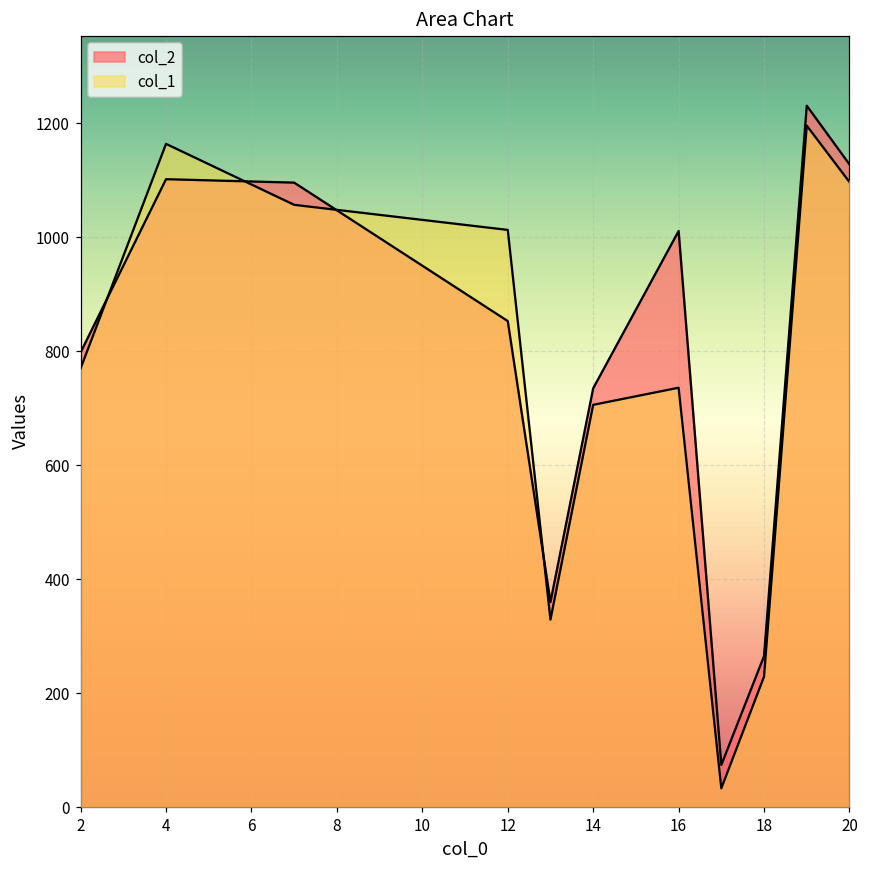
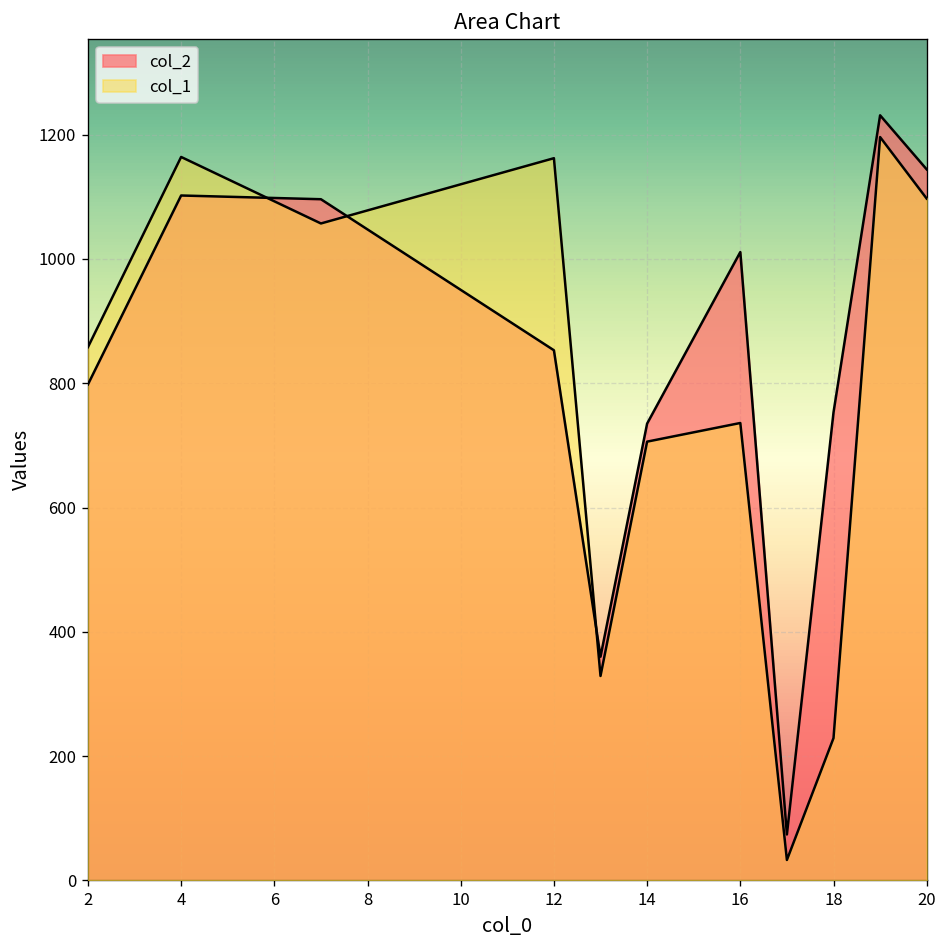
  {
    "col_2": {
      "2": 800,
      "4": 1100,
      "12": 850,
      "14": 740,
      "16": 1010,
-     "18": 270,
-     "20": 1130
+     "18": 750,
+     "20": 1140
    },
    "col_1": {
-     "2": 770,
+     "2": 860,
      "4": 1160,
-     "12": 1010,
+     "12": 1160,
      "14": 710,
      "16": 740,
      "18": 230,
      "20": 1100
    }
  }
